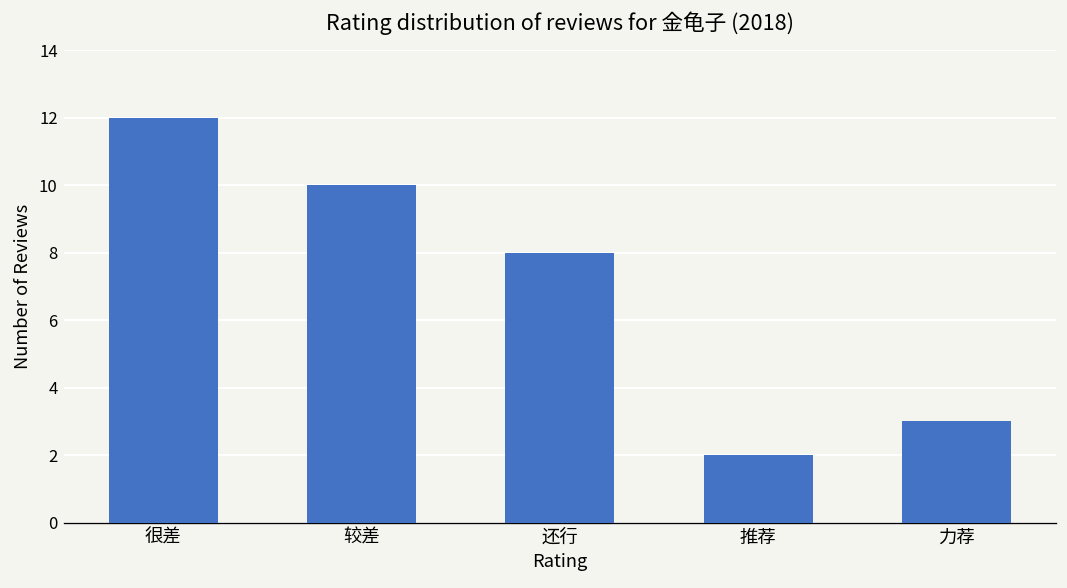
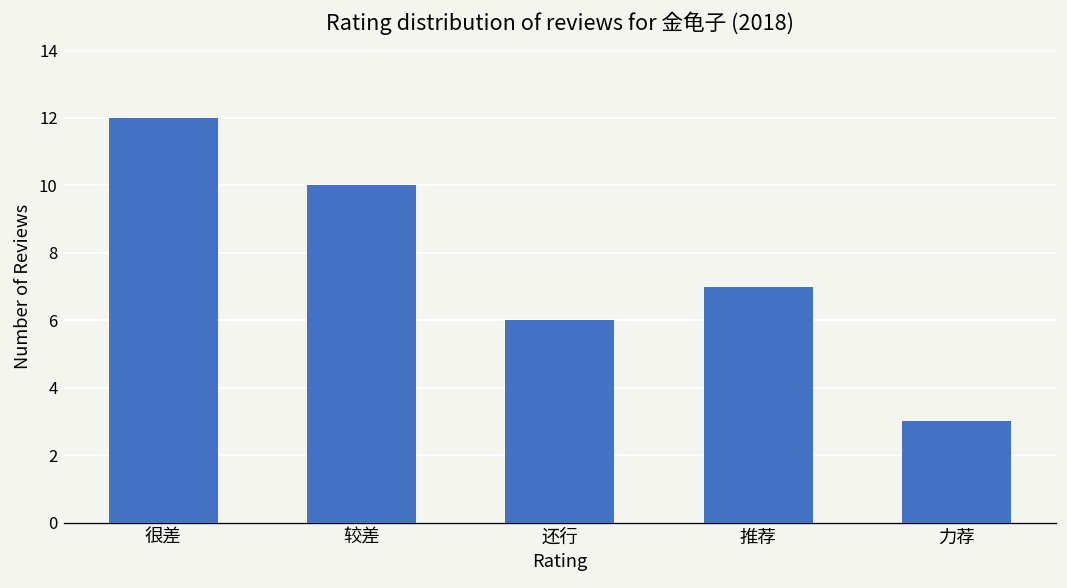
  {
    "很差": 12,
    "较差": 10,
-   "还行": 8,
-   "推荐": 2,
+   "还行": 6,
+   "推荐": 7,
    "力荐": 3
  }
